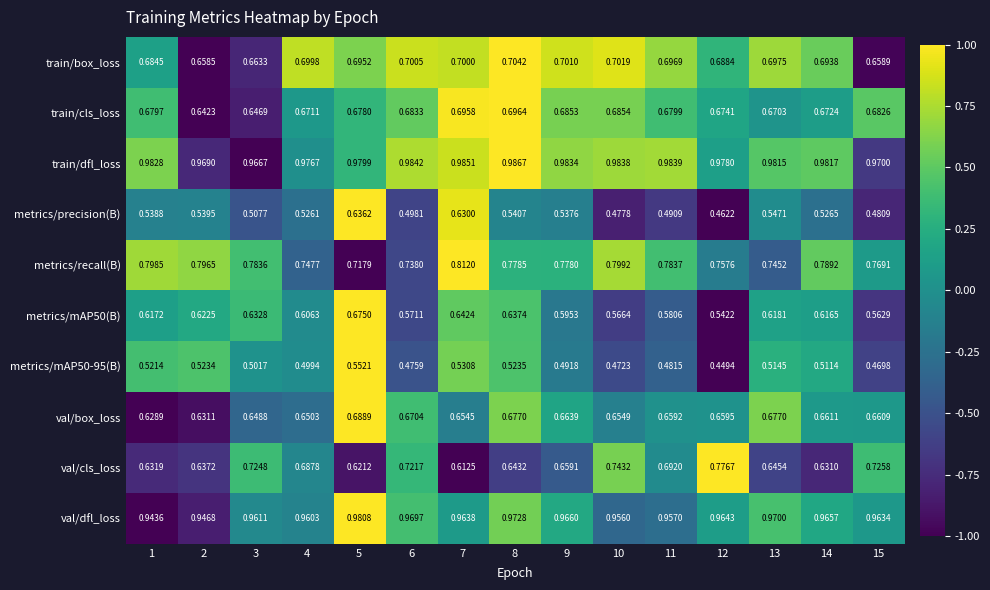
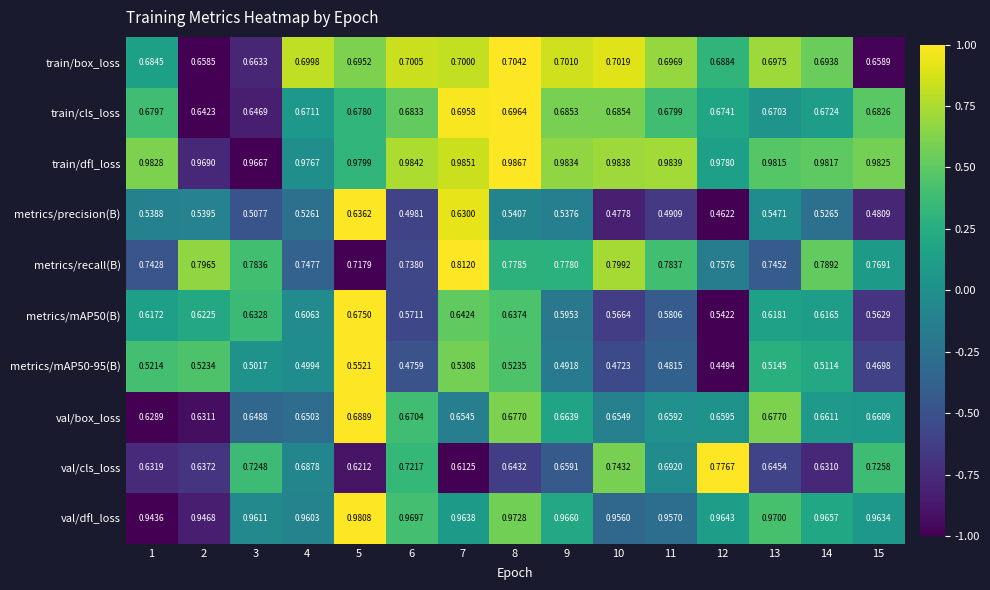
  {
    "train/box_loss": {
      "1": 0.6845,
      "2": 0.6585,
      "3": 0.6633,
      "4": 0.6998,
      "5": 0.6952,
      "6": 0.7005,
      "7": 0.7000,
      "8": 0.7042,
      "9": 0.7010,
      "10": 0.7019,
      "11": 0.6969,
      "12": 0.6884,
      "13": 0.6975,
      "14": 0.6938,
      "15": 0.6589
    },
    "train/cls_loss": {
      "1": 0.6797,
      "2": 0.6423,
      "3": 0.6469,
      "4": 0.6711,
      "5": 0.6780,
      "6": 0.6833,
      "7": 0.6958,
      "8": 0.6964,
      "9": 0.6853,
      "10": 0.6854,
      "11": 0.6799,
      "12": 0.6741,
      "13": 0.6703,
      "14": 0.6724,
      "15": 0.6826
    },
    "train/dfl_loss": {
      "1": 0.9828,
      "2": 0.9690,
      "3": 0.9667,
      "4": 0.9767,
      "5": 0.9799,
      "6": 0.9842,
      "7": 0.9851,
      "8": 0.9867,
      "9": 0.9834,
      "10": 0.9838,
      "11": 0.9839,
      "12": 0.9780,
      "13": 0.9815,
      "14": 0.9817,
-     "15": 0.9700
+     "15": 0.9825
    },
    "metrics/precision(B)": {
      "1": 0.5388,
      "2": 0.5395,
      "3": 0.5077,
      "4": 0.5261,
      "5": 0.6362,
      "6": 0.4981,
      "7": 0.6300,
      "8": 0.5407,
      "9": 0.5376,
      "10": 0.4778,
      "11": 0.4909,
      "12": 0.4622,
      "13": 0.5471,
      "14": 0.5265,
      "15": 0.4809
    },
    "metrics/recall(B)": {
-     "1": 0.7985,
+     "1": 0.7428,
      "2": 0.7965,
      "3": 0.7836,
      "4": 0.7477,
      "5": 0.7179,
      "6": 0.7380,
      "7": 0.8120,
      "8": 0.7785,
      "9": 0.7780,
      "10": 0.7992,
      "11": 0.7837,
      "12": 0.7576,
      "13": 0.7452,
      "14": 0.7892,
      "15": 0.7691
    },
    "metrics/mAP50(B)": {
      "1": 0.6172,
      "2": 0.6225,
      "3": 0.6328,
      "4": 0.6063,
      "5": 0.6750,
      "6": 0.5711,
      "7": 0.6424,
      "8": 0.6374,
      "9": 0.5953,
      "10": 0.5664,
      "11": 0.5806,
      "12": 0.5422,
      "13": 0.6181,
      "14": 0.6165,
      "15": 0.5629
    },
    "metrics/mAP50-95(B)": {
      "1": 0.5214,
      "2": 0.5234,
      "3": 0.5017,
      "4": 0.4994,
      "5": 0.5521,
      "6": 0.4759,
      "7": 0.5308,
      "8": 0.5235,
      "9": 0.4918,
      "10": 0.4723,
      "11": 0.4815,
      "12": 0.4494,
      "13": 0.5145,
      "14": 0.5114,
      "15": 0.4698
    },
    "val/box_loss": {
      "1": 0.6289,
      "2": 0.6311,
      "3": 0.6488,
      "4": 0.6503,
      "5": 0.6889,
      "6": 0.6704,
      "7": 0.6545,
      "8": 0.6770,
      "9": 0.6639,
      "10": 0.6549,
      "11": 0.6592,
      "12": 0.6595,
      "13": 0.6770,
      "14": 0.6611,
      "15": 0.6609
    },
    "val/cls_loss": {
      "1": 0.6319,
      "2": 0.6372,
      "3": 0.7248,
      "4": 0.6878,
      "5": 0.6212,
      "6": 0.7217,
      "7": 0.6125,
      "8": 0.6432,
      "9": 0.6591,
      "10": 0.7432,
      "11": 0.6920,
      "12": 0.7767,
      "13": 0.6454,
      "14": 0.6310,
      "15": 0.7258
    },
    "val/dfl_loss": {
      "1": 0.9436,
      "2": 0.9468,
      "3": 0.9611,
      "4": 0.9603,
      "5": 0.9808,
      "6": 0.9697,
      "7": 0.9638,
      "8": 0.9728,
      "9": 0.9660,
      "10": 0.9560,
      "11": 0.9570,
      "12": 0.9643,
      "13": 0.9700,
      "14": 0.9657,
      "15": 0.9634
    }
  }
